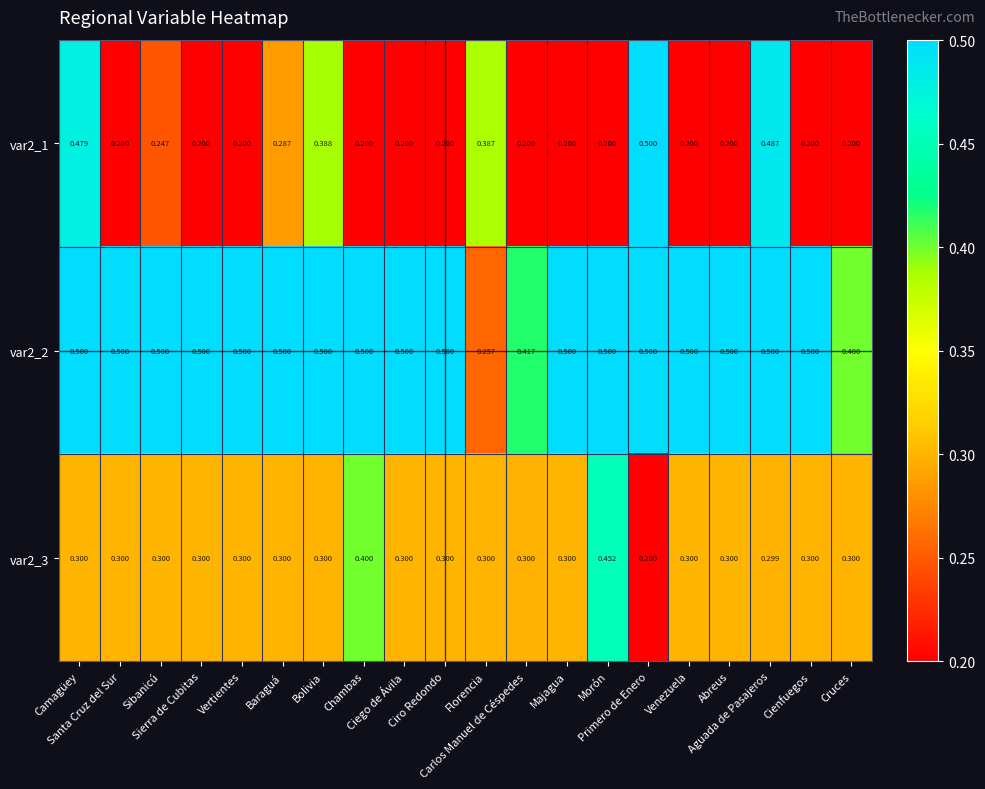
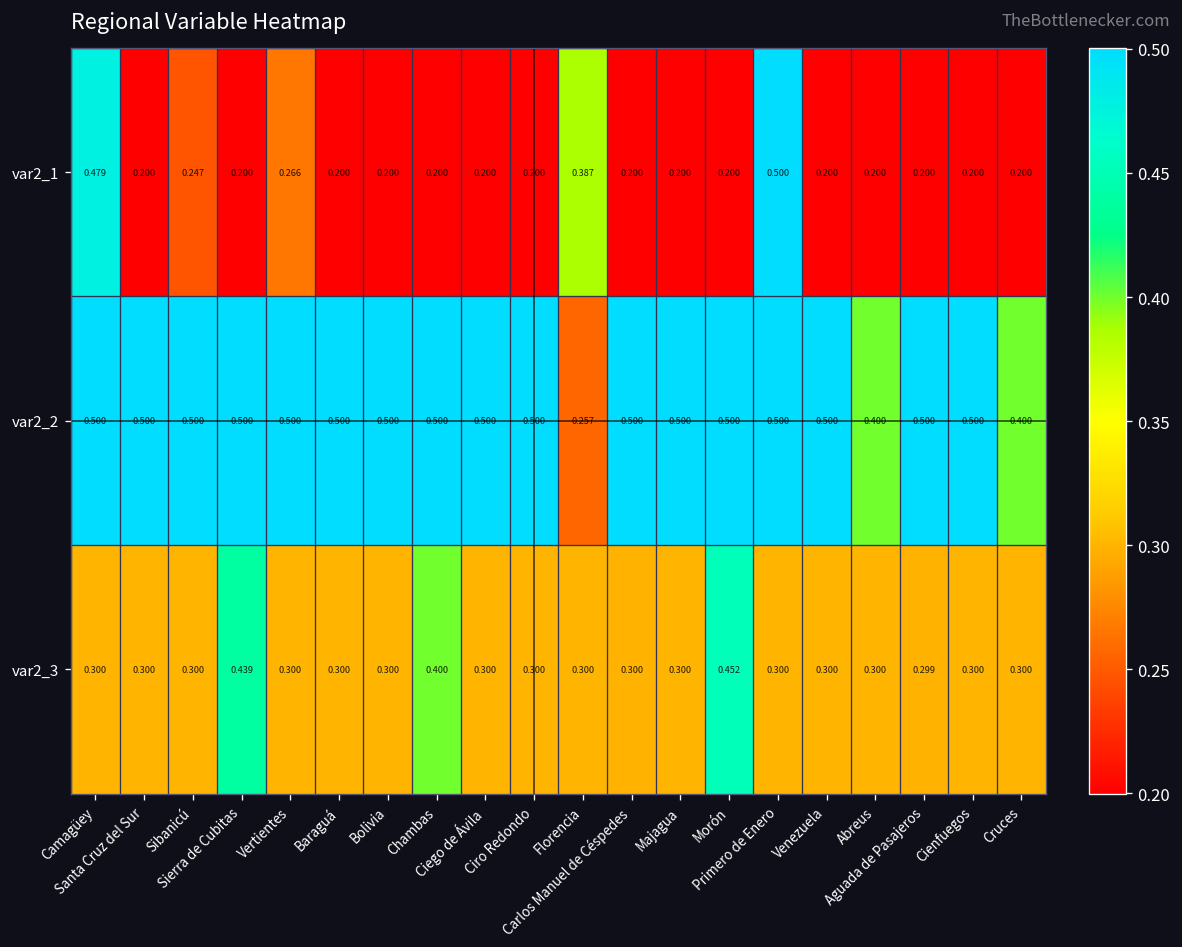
  {
    "var2_1": {
      "Camagüey": 0.479,
      "Santa Cruz del Sur": 0.200,
      "Sibanicú": 0.247,
      "Sierra de Cubitas": 0.200,
-     "Vertientes": 0.200,
-     "Baraguá": 0.287,
-     "Bolivia": 0.388,
+     "Vertientes": 0.266,
+     "Baraguá": 0.200,
+     "Bolivia": 0.200,
      "Chambas": 0.200,
      "Ciego de Ávila": 0.200,
      "Ciro Redondo": 0.200,
      "Florencia": 0.387,
      "Carlos Manuel de Céspedes": 0.200,
      "Majagua": 0.200,
      "Morón": 0.200,
      "Primero de Enero": 0.500,
      "Venezuela": 0.200,
      "Abreus": 0.200,
-     "Aguada de Pasajeros": 0.487,
+     "Aguada de Pasajeros": 0.200,
      "Cienfuegos": 0.200,
      "Cruces": 0.200
    },
    "var2_2": {
      "Camagüey": 0.500,
      "Santa Cruz del Sur": 0.500,
      "Sibanicú": 0.500,
      "Sierra de Cubitas": 0.500,
      "Vertientes": 0.500,
      "Baraguá": 0.500,
      "Bolivia": 0.500,
      "Chambas": 0.500,
      "Ciego de Ávila": 0.500,
      "Ciro Redondo": 0.500,
      "Florencia": 0.257,
-     "Carlos Manuel de Céspedes": 0.417,
+     "Carlos Manuel de Céspedes": 0.500,
      "Majagua": 0.500,
      "Morón": 0.500,
      "Primero de Enero": 0.500,
      "Venezuela": 0.500,
-     "Abreus": 0.500,
+     "Abreus": 0.400,
      "Aguada de Pasajeros": 0.500,
      "Cienfuegos": 0.500,
      "Cruces": 0.400
    },
    "var2_3": {
      "Camagüey": 0.300,
      "Santa Cruz del Sur": 0.300,
      "Sibanicú": 0.300,
-     "Sierra de Cubitas": 0.300,
+     "Sierra de Cubitas": 0.439,
      "Vertientes": 0.300,
      "Baraguá": 0.300,
      "Bolivia": 0.300,
      "Chambas": 0.400,
      "Ciego de Ávila": 0.300,
      "Ciro Redondo": 0.300,
      "Florencia": 0.300,
      "Carlos Manuel de Céspedes": 0.300,
      "Majagua": 0.300,
      "Morón": 0.452,
-     "Primero de Enero": 0.200,
+     "Primero de Enero": 0.300,
      "Venezuela": 0.300,
      "Abreus": 0.300,
      "Aguada de Pasajeros": 0.299,
      "Cienfuegos": 0.300,
      "Cruces": 0.300
    }
  }
